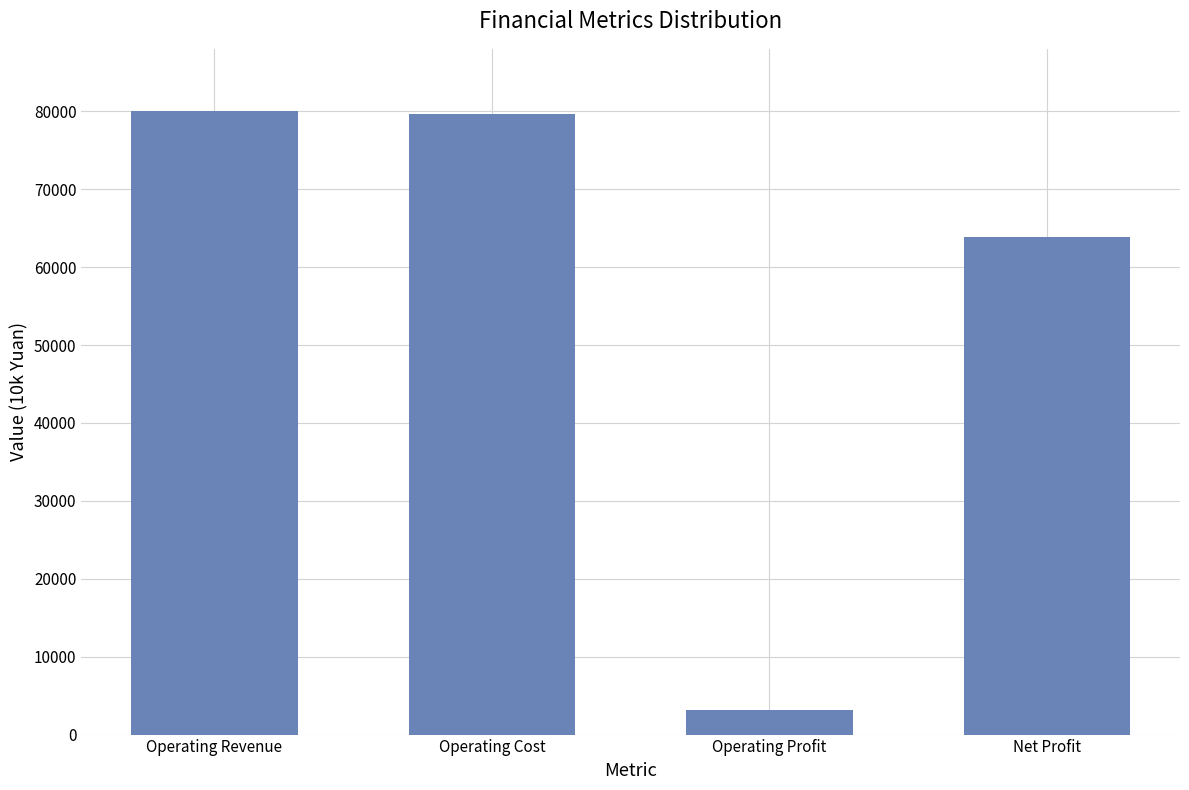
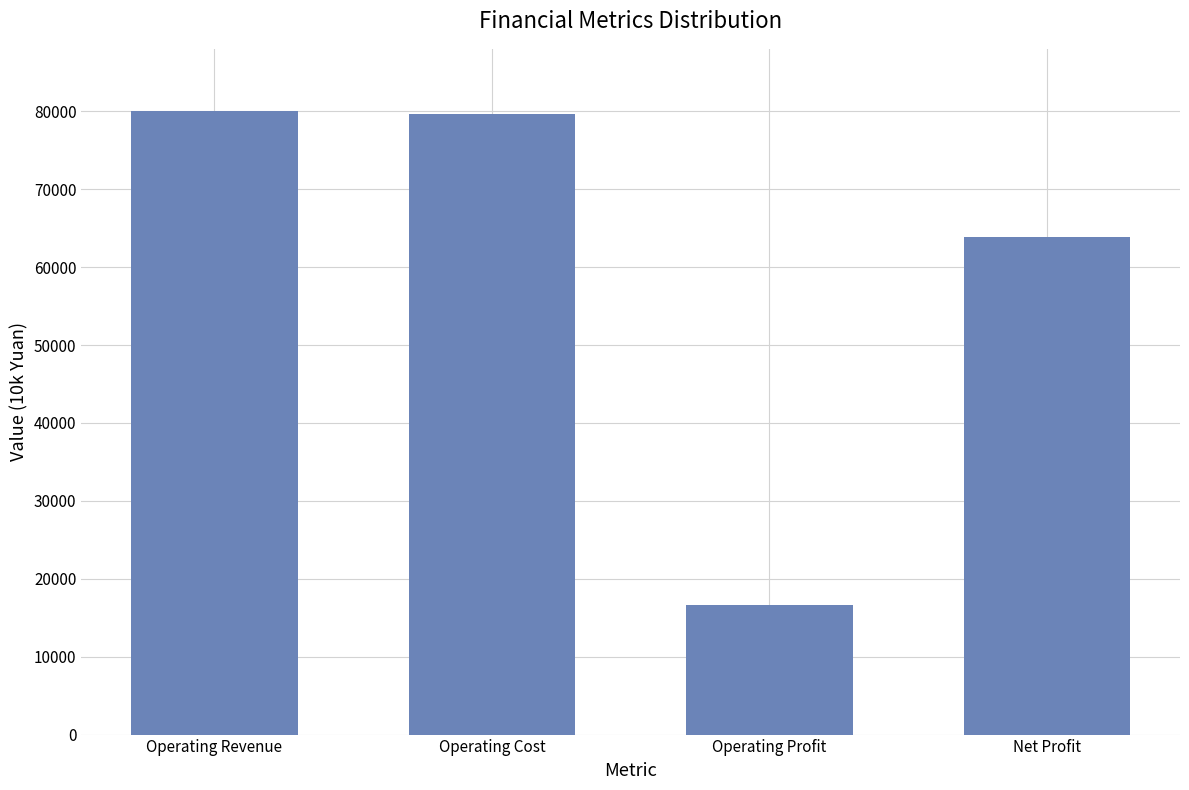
  {
    "Operating Revenue": 80000,
    "Operating Cost": 80000,
-   "Operating Profit": 3000,
+   "Operating Profit": 17000,
    "Net Profit": 64000
  }
